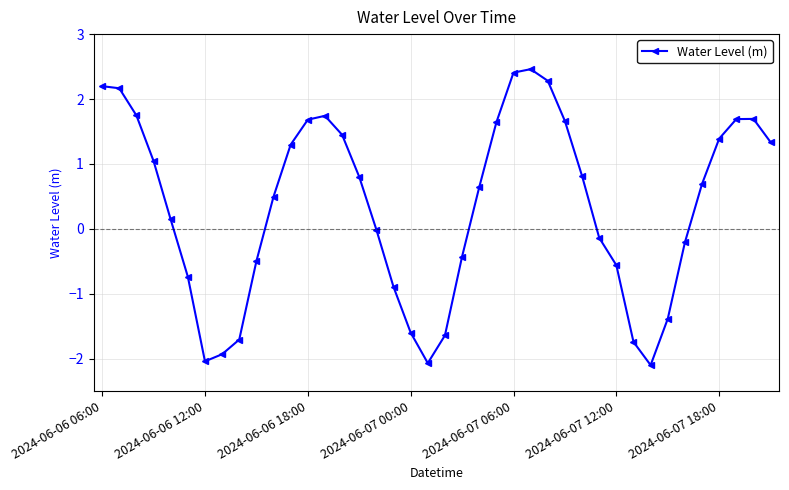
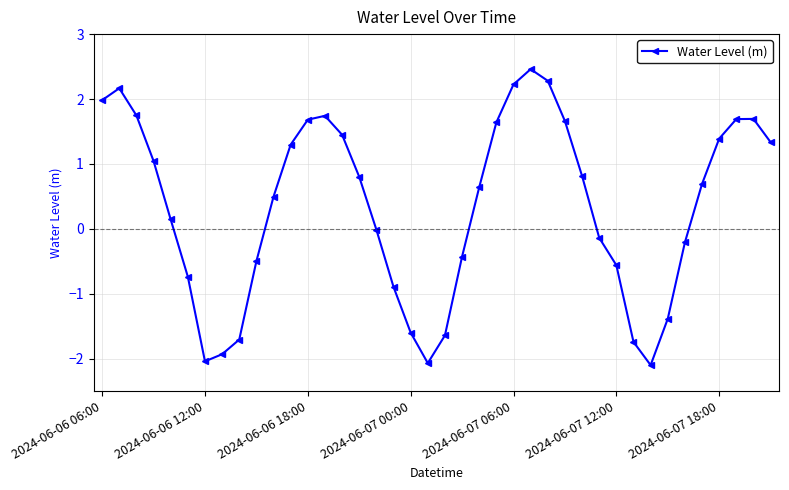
  {
-   "2024-06-06 06:00": 2.2,
+   "2024-06-06 06:00": 2.0,
    "2024-06-06 12:00": -2.0,
    "2024-06-06 18:00": 1.7,
    "2024-06-07 00:00": -1.6,
-   "2024-06-07 06:00": 2.4,
+   "2024-06-07 06:00": 2.2,
    "2024-06-07 12:00": -0.6,
    "2024-06-07 18:00": 1.4
  }
